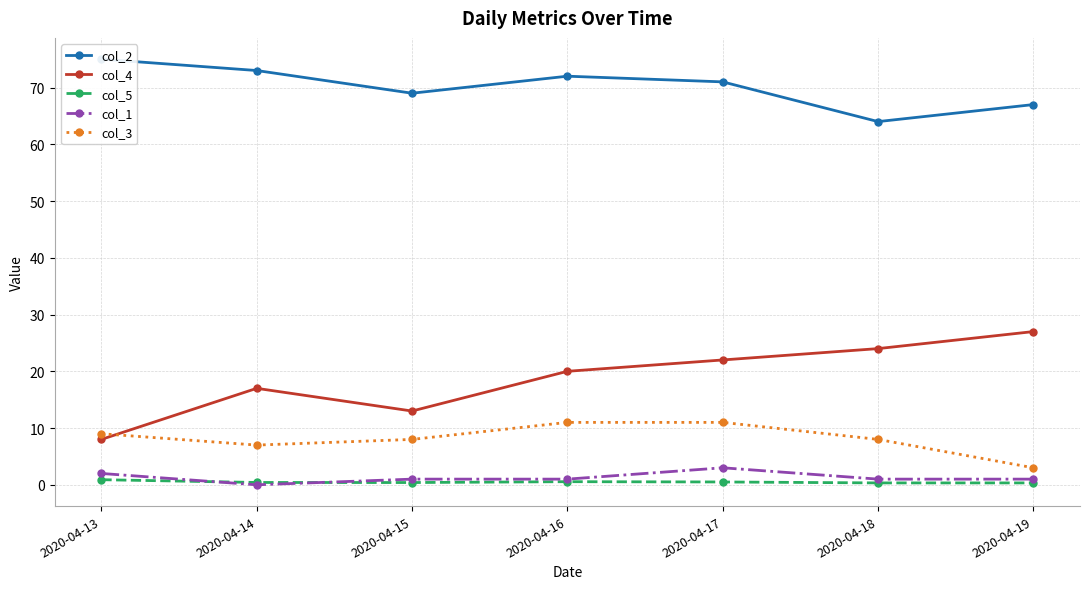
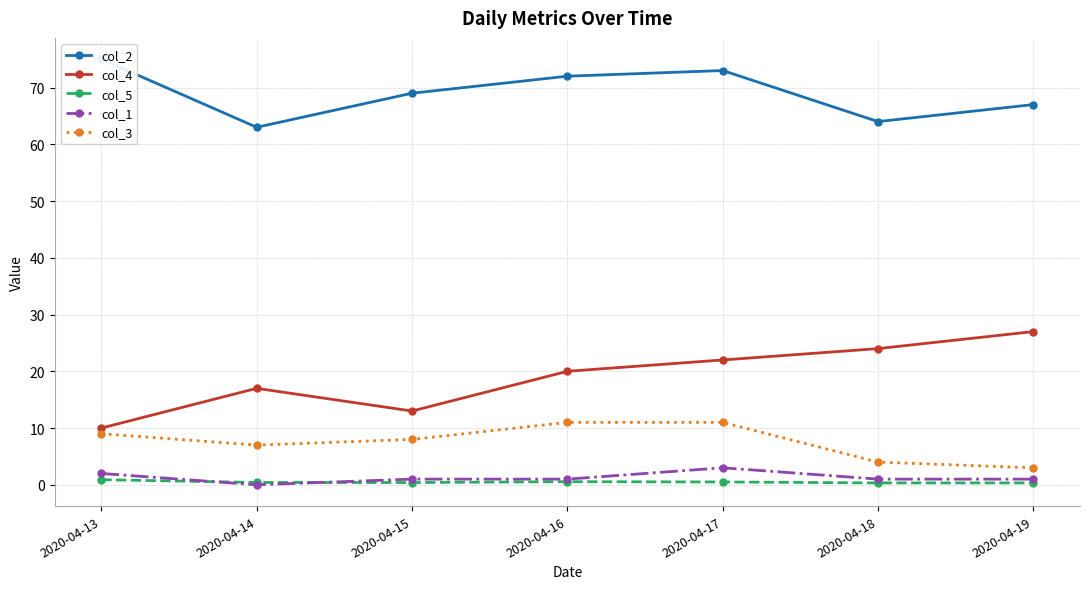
  {
    "col_2": {
-     "2020-04-14": 73,
+     "2020-04-14": 63,
      "2020-04-15": 69,
      "2020-04-16": 72,
-     "2020-04-17": 71,
+     "2020-04-17": 73,
      "2020-04-18": 64,
      "2020-04-19": 67
    },
    "col_4": {
-     "2020-04-13": 8,
+     "2020-04-13": 10,
      "2020-04-14": 17,
      "2020-04-15": 13,
      "2020-04-16": 20,
      "2020-04-17": 22,
      "2020-04-18": 24,
      "2020-04-19": 27
    },
    "col_5": {
      "2020-04-13": 1,
      "2020-04-15": 0,
      "2020-04-16": 1,
      "2020-04-17": 1,
      "2020-04-18": 0,
      "2020-04-19": 0
    },
    "col_1": {
      "2020-04-13": 2,
      "2020-04-15": 1,
      "2020-04-16": 1,
      "2020-04-17": 3,
      "2020-04-18": 1,
      "2020-04-19": 1
    },
    "col_3": {
      "2020-04-13": 9,
      "2020-04-14": 7,
      "2020-04-15": 8,
      "2020-04-16": 11,
      "2020-04-17": 11,
-     "2020-04-18": 8,
+     "2020-04-18": 4,
      "2020-04-19": 3
    }
  }
